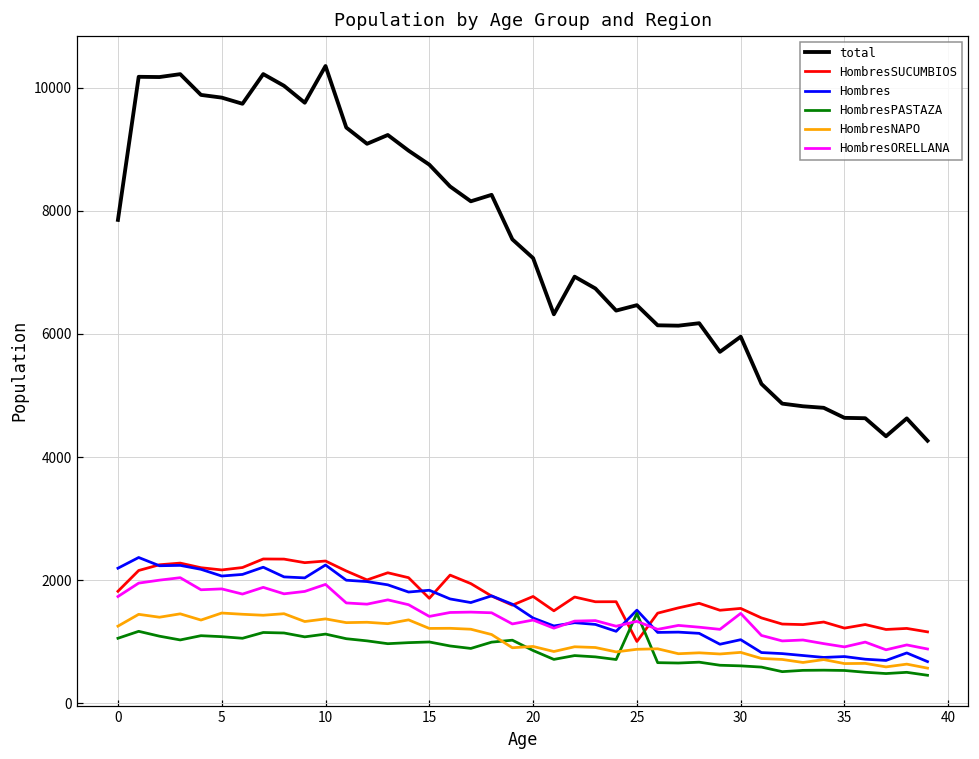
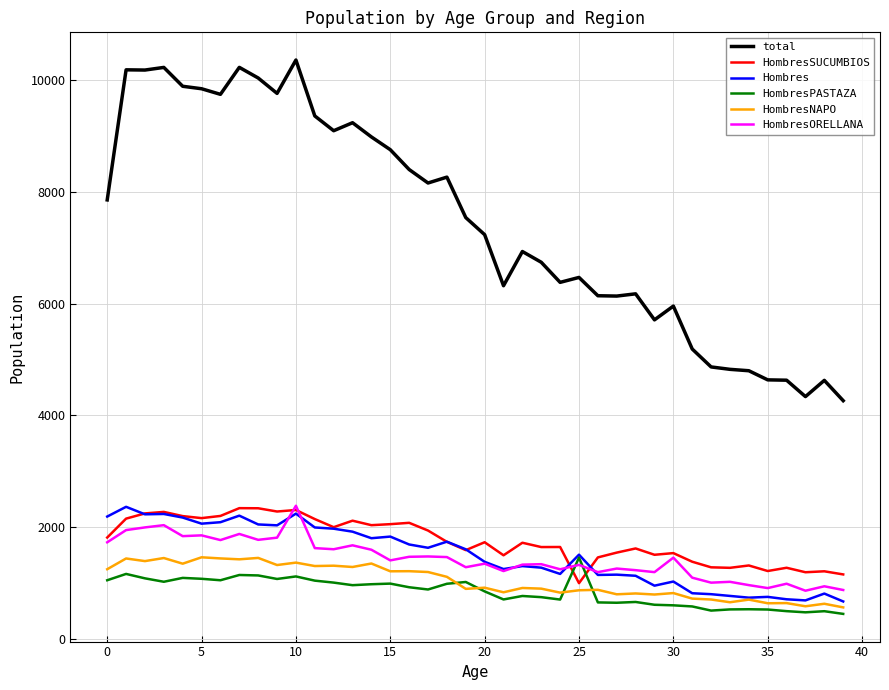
  {
    "total": {
      "0": 7900,
      "5": 9800,
      "10": 10400,
      "15": 8700,
      "20": 7200,
      "25": 6500,
      "30": 6000,
      "35": 4600
    },
    "HombresSUCUMBIOS": {
      "0": 1800,
      "5": 2200,
      "10": 2300,
-     "15": 1700,
+     "15": 2100,
      "20": 1700,
      "25": 1000,
      "30": 1500,
      "35": 1200
    },
    "Hombres": {
      "0": 2200,
      "5": 2100,
      "10": 2200,
      "15": 1800,
      "25": 1500,
      "30": 1000,
      "35": 800
    },
    "HombresPASTAZA": {
      "0": 1100,
      "5": 1100,
      "10": 1100,
      "15": 1000,
      "20": 900,
      "25": 1500,
      "30": 600,
      "35": 500
    },
    "HombresNAPO": {
      "0": 1300,
      "5": 1500,
      "10": 1400,
      "15": 1200,
      "20": 900,
      "25": 900,
      "30": 800,
      "35": 600
    },
    "HombresORELLANA": {
      "0": 1700,
      "5": 1900,
-     "10": 1900,
+     "10": 2400,
      "15": 1400,
      "25": 1300,
      "30": 1500,
      "35": 900
    }
  }
